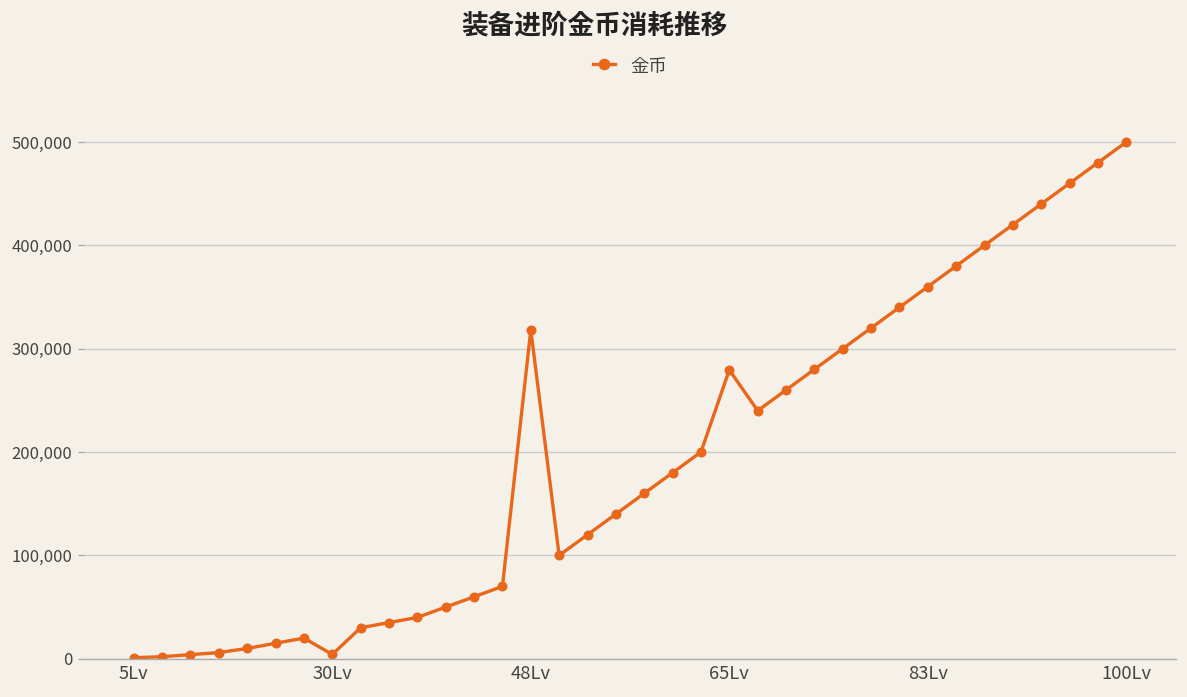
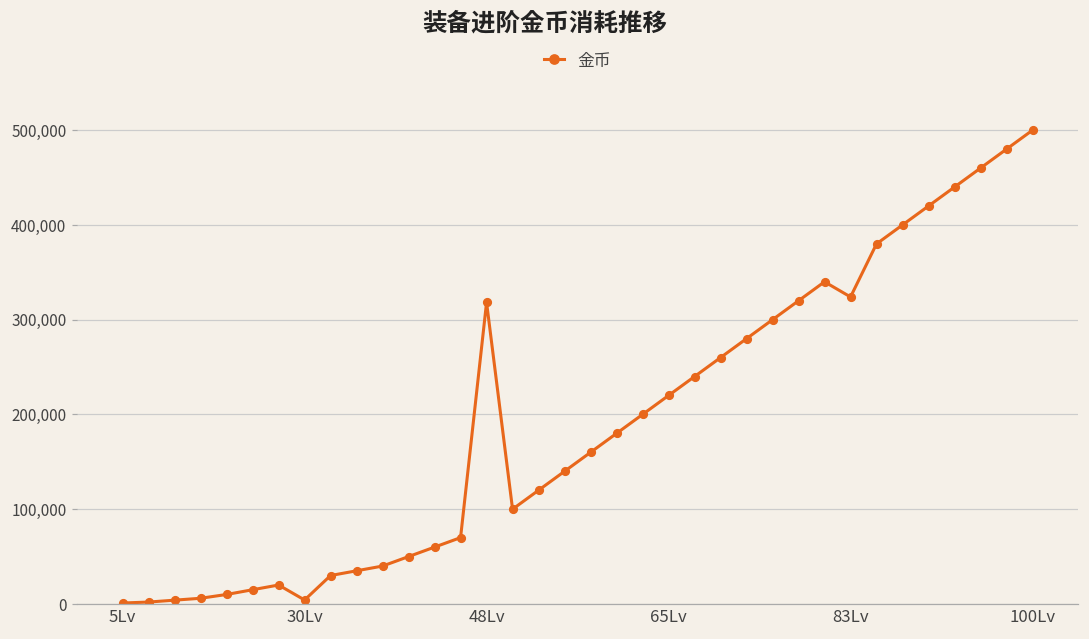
  {
    "5Lv": "0",
    "30Lv": "0",
    "48Lv": "320,000",
-   "65Lv": "280,000",
-   "83Lv": "360,000",
+   "65Lv": "220,000",
+   "83Lv": "320,000",
    "100Lv": "500,000"
  }
